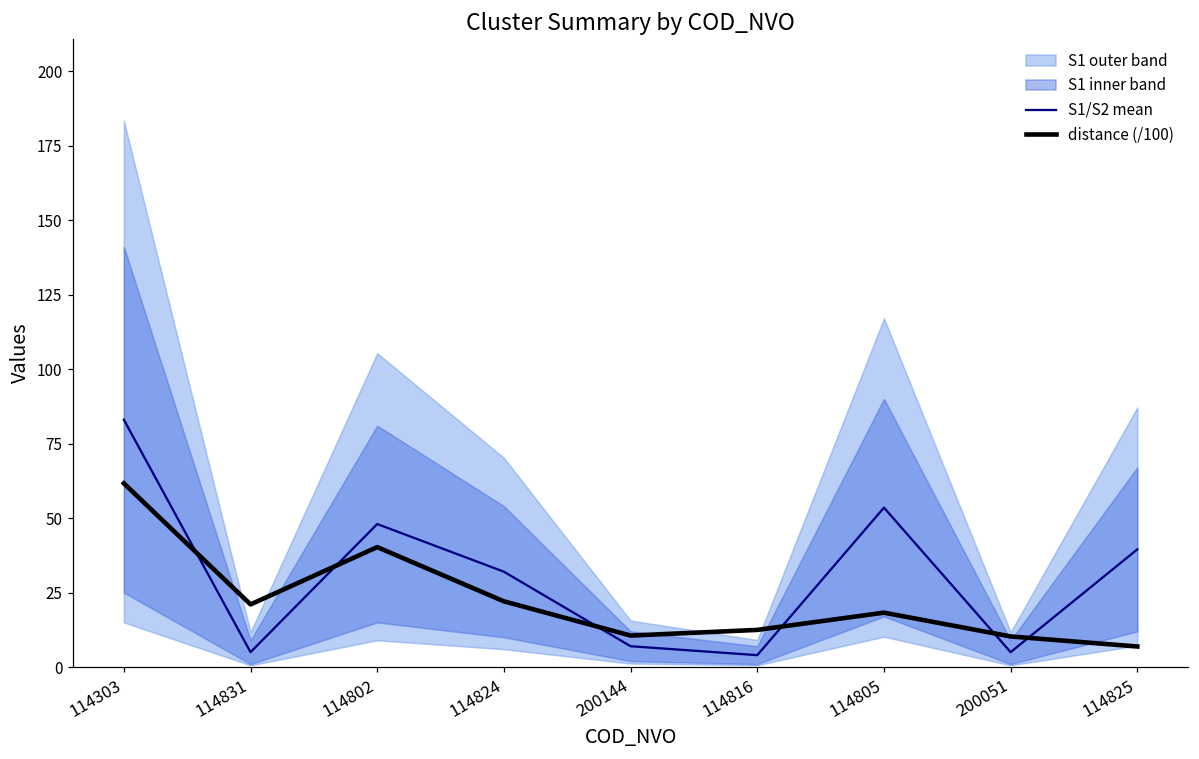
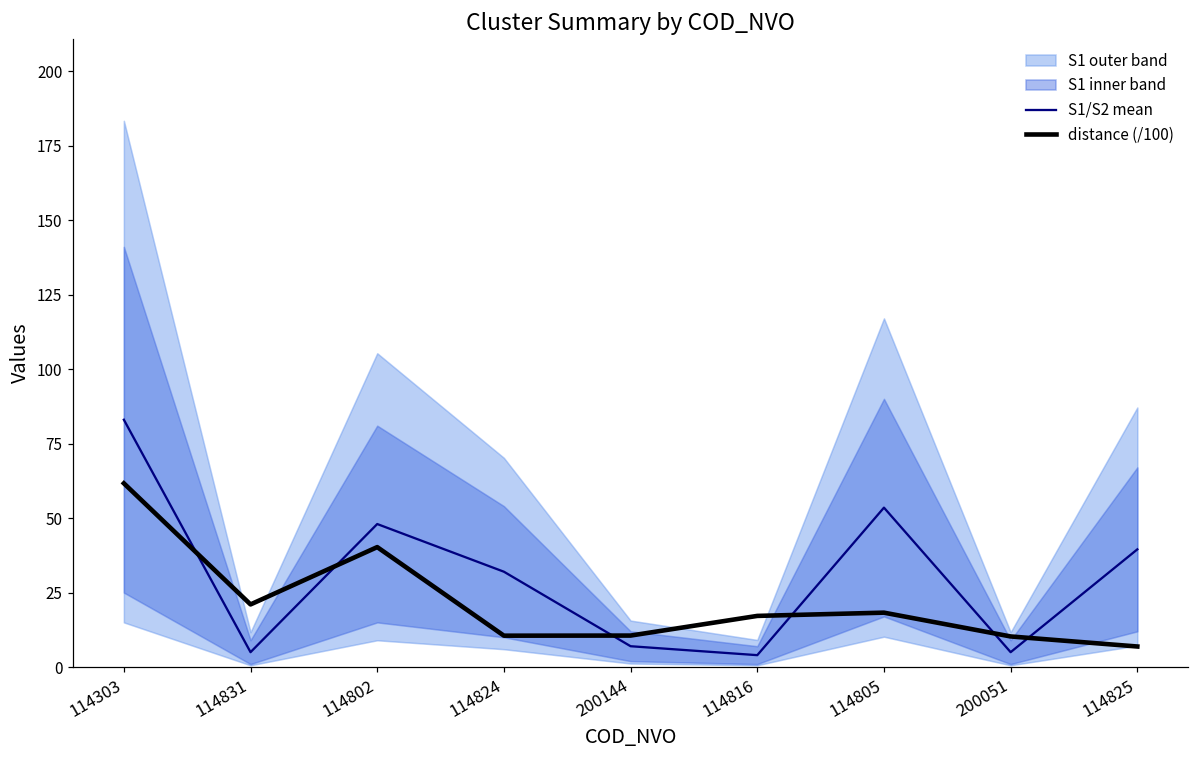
  {
    "S1/S2 mean": {
      "114303": 83,
      "114831": 5,
      "114802": 48,
      "114824": 32,
      "200144": 7,
      "114816": 4,
      "114805": 54,
      "200051": 5,
      "114825": 40
    },
    "distance (/100)": {
      "114303": 62,
      "114831": 21,
      "114802": 40,
-     "114824": 22,
+     "114824": 11,
      "200144": 11,
-     "114816": 12,
+     "114816": 17,
      "114805": 18,
      "200051": 10,
      "114825": 7
    }
  }
